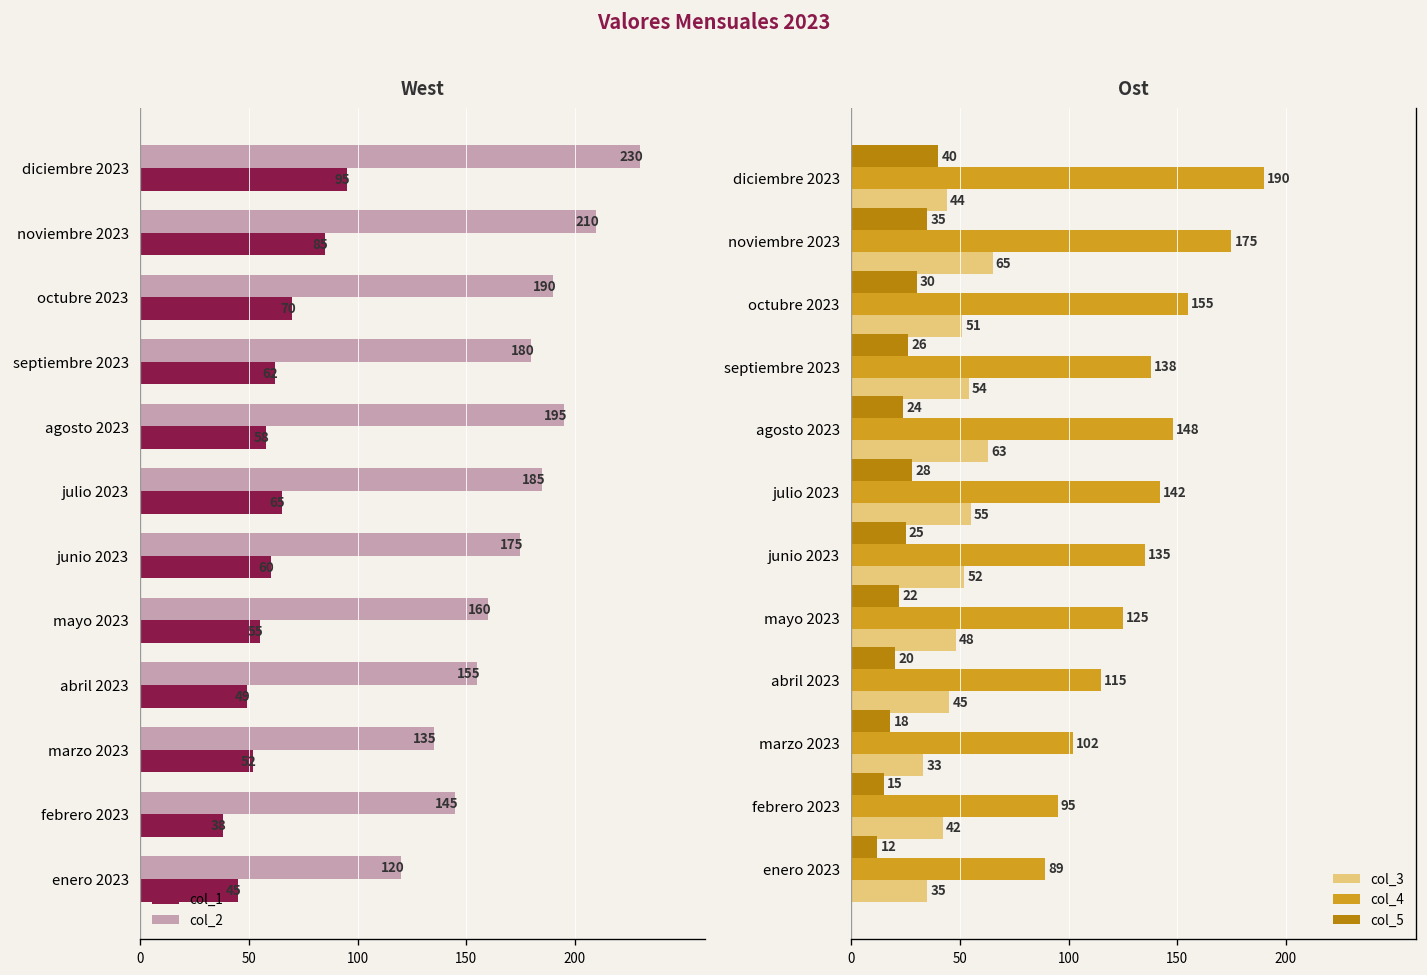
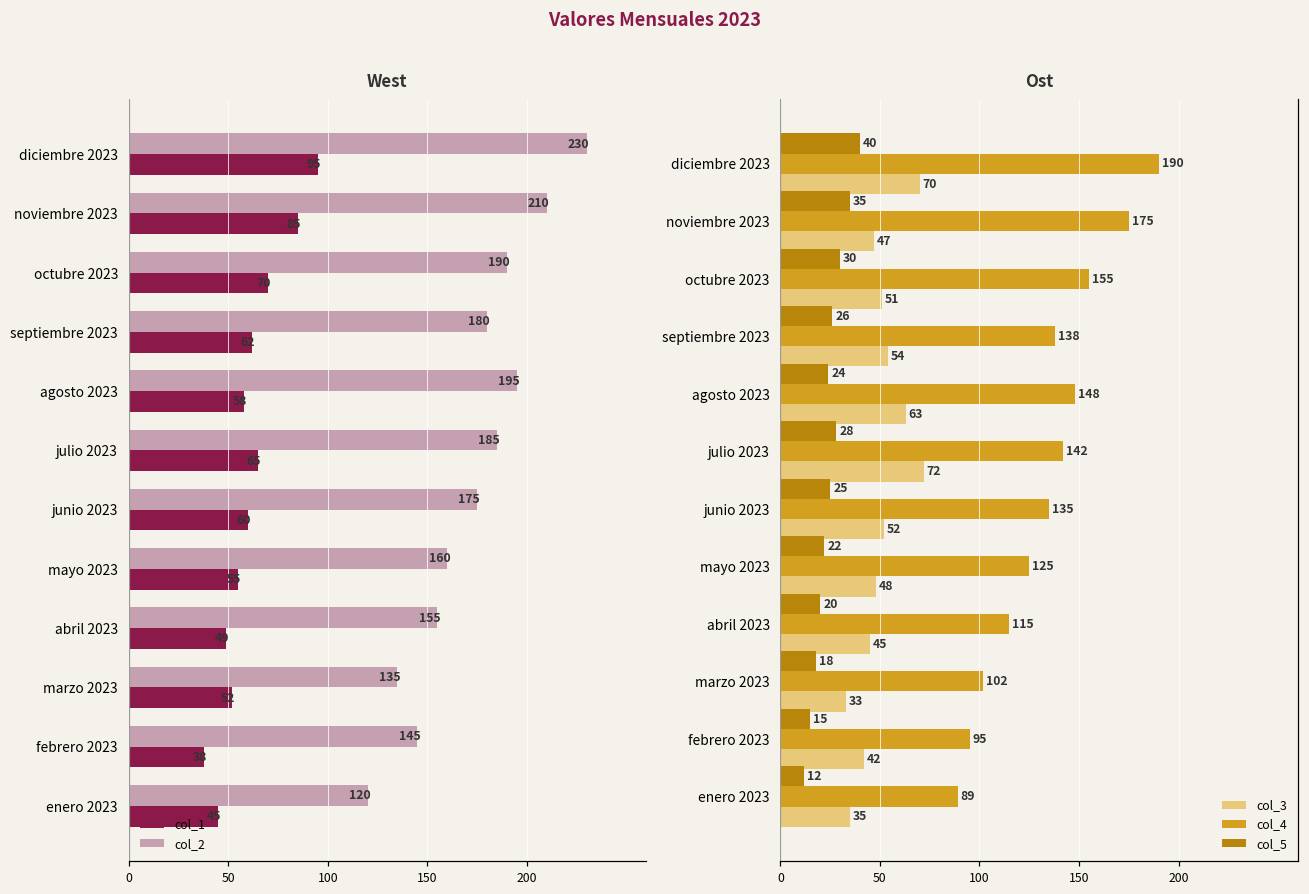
  {
    "Ost": {
      "col_3": {
-       "diciembre 2023": 44,
-       "noviembre 2023": 65,
+       "diciembre 2023": 70,
+       "noviembre 2023": 47,
        "octubre 2023": 51,
        "septiembre 2023": 54,
        "agosto 2023": 63,
-       "julio 2023": 55,
+       "julio 2023": 72,
        "junio 2023": 52,
        "mayo 2023": 48,
        "abril 2023": 45,
        "marzo 2023": 33,
        "febrero 2023": 42,
        "enero 2023": 35
      }
    }
  }
